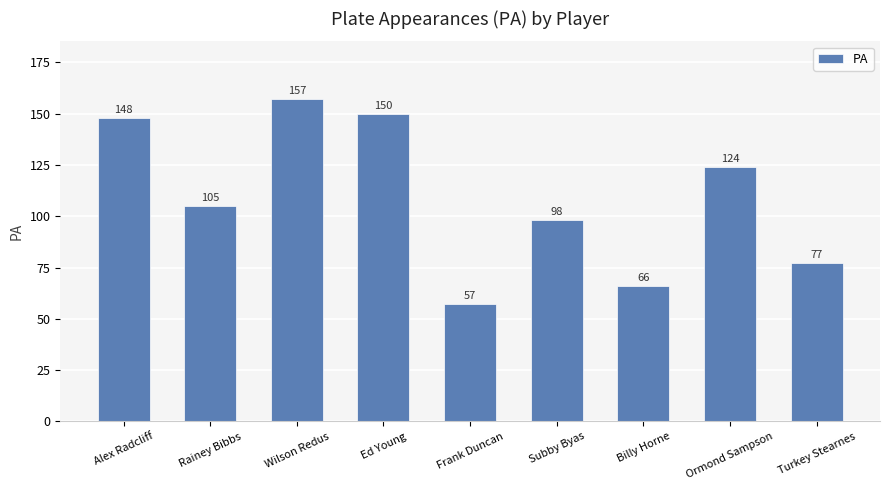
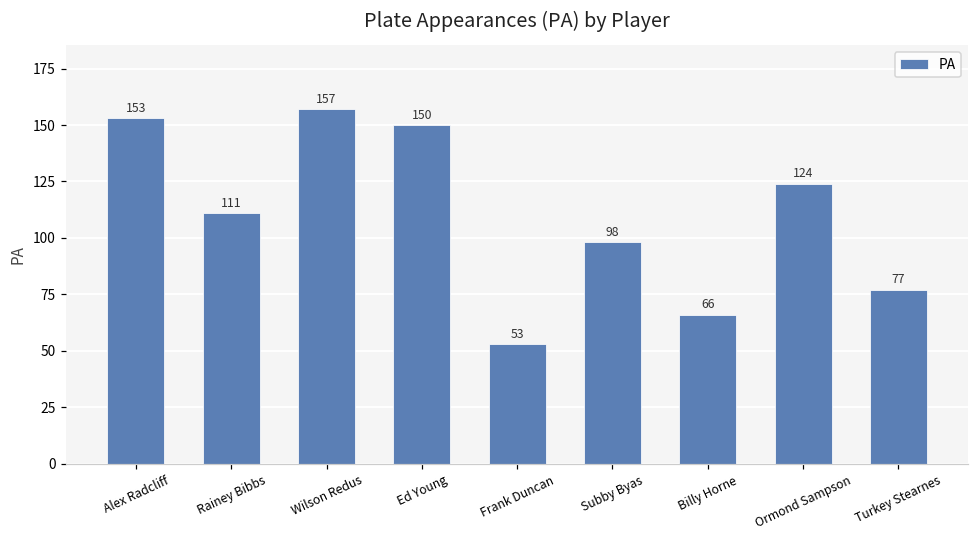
  {
-   "Alex Radcliff": 148,
-   "Rainey Bibbs": 105,
+   "Alex Radcliff": 153,
+   "Rainey Bibbs": 111,
    "Wilson Redus": 157,
    "Ed Young": 150,
-   "Frank Duncan": 57,
+   "Frank Duncan": 53,
    "Subby Byas": 98,
    "Billy Horne": 66,
    "Ormond Sampson": 124,
    "Turkey Stearnes": 77
  }
